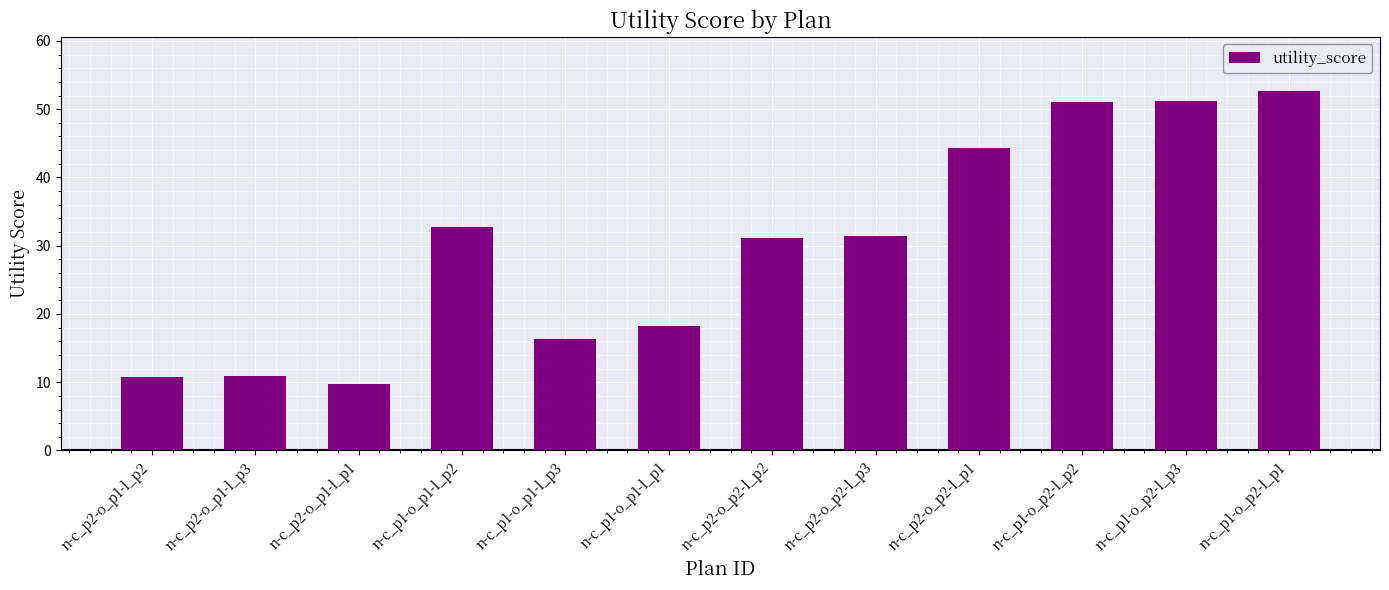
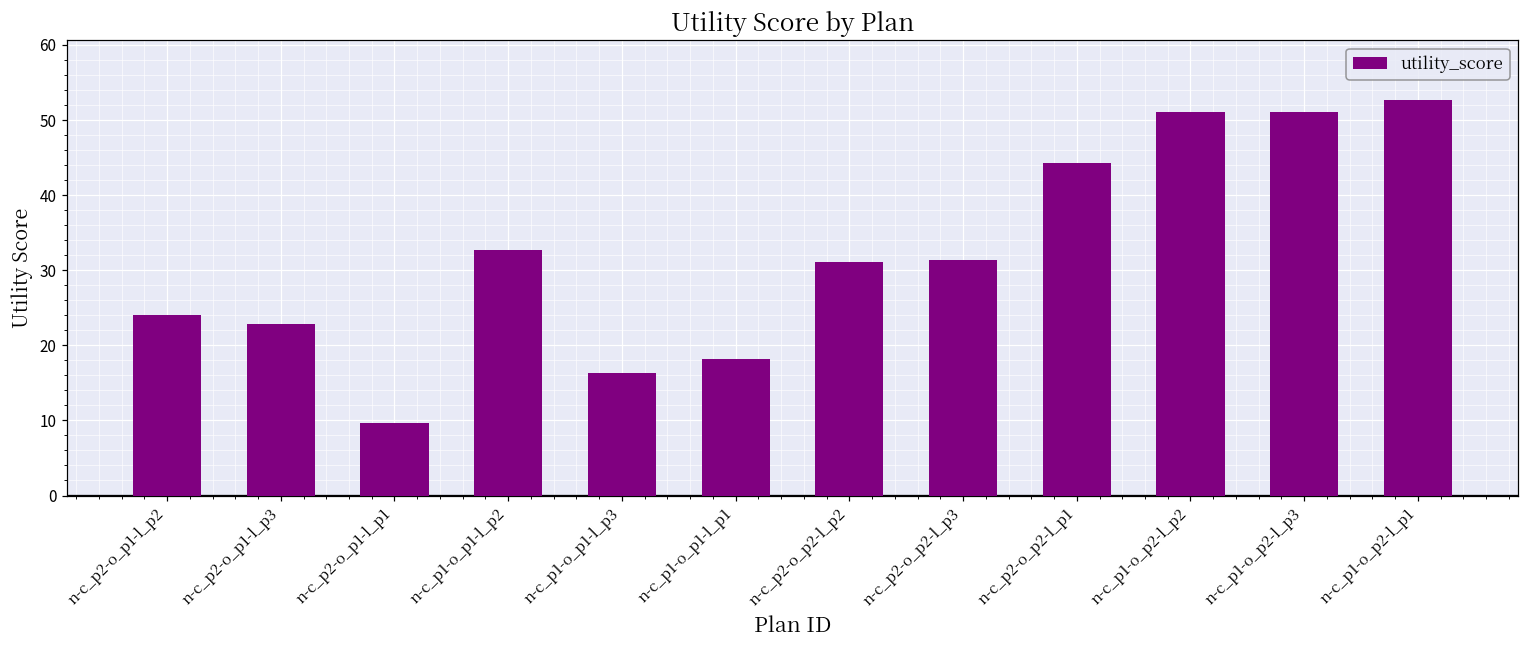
  {
-   "n-c_p2-o_p1-l_p2": 11,
-   "n-c_p2-o_p1-l_p3": 11,
+   "n-c_p2-o_p1-l_p2": 24,
+   "n-c_p2-o_p1-l_p3": 23,
    "n-c_p2-o_p1-l_p1": 10,
    "n-c_p1-o_p1-l_p2": 33,
    "n-c_p1-o_p1-l_p3": 16,
    "n-c_p1-o_p1-l_p1": 18,
    "n-c_p2-o_p2-l_p2": 31,
    "n-c_p2-o_p2-l_p3": 31,
    "n-c_p2-o_p2-l_p1": 44,
    "n-c_p1-o_p2-l_p2": 51,
    "n-c_p1-o_p2-l_p3": 51,
    "n-c_p1-o_p2-l_p1": 53
  }
